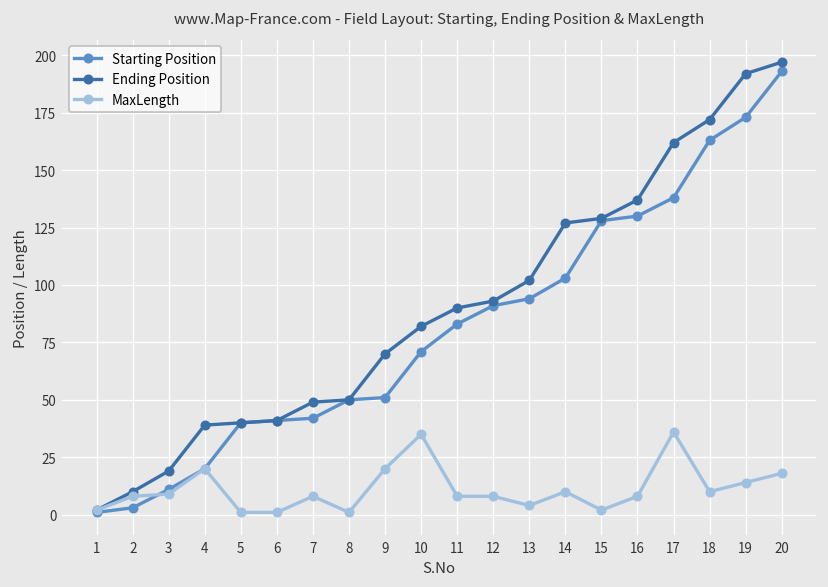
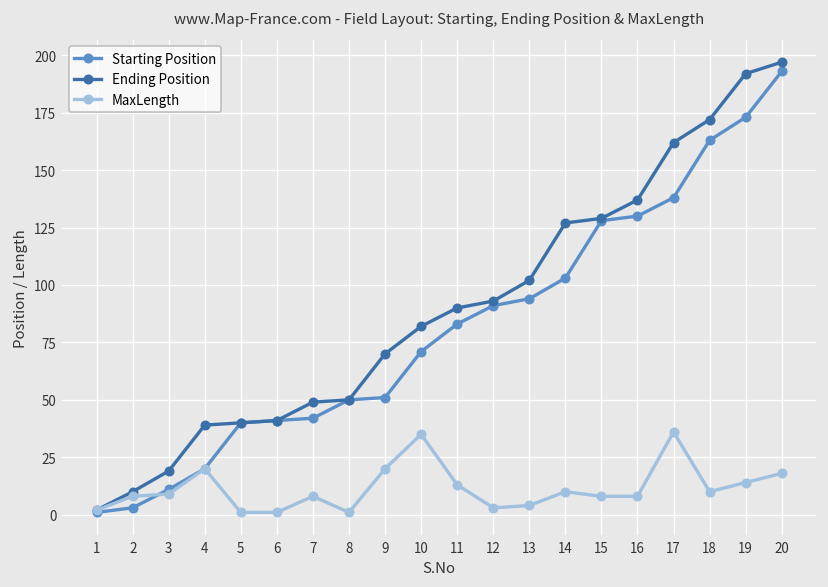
  {
    "MaxLength": {
      "2": 8,
      "3": 9,
      "5": 1,
      "6": 1,
      "7": 8,
      "8": 1,
      "9": 20,
      "10": 35,
-     "11": 8,
-     "12": 8,
+     "11": 13,
+     "12": 3,
      "13": 4,
      "14": 10,
-     "15": 2,
+     "15": 8,
      "16": 8,
      "17": 36,
      "18": 10,
      "19": 14,
      "20": 18
    }
  }
